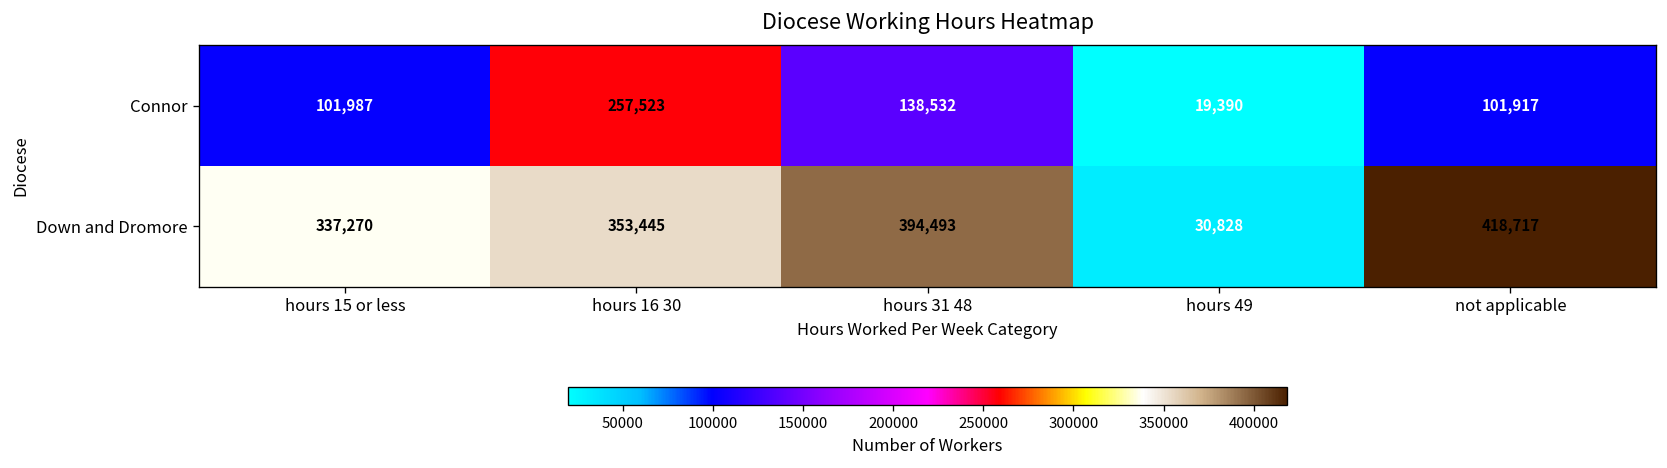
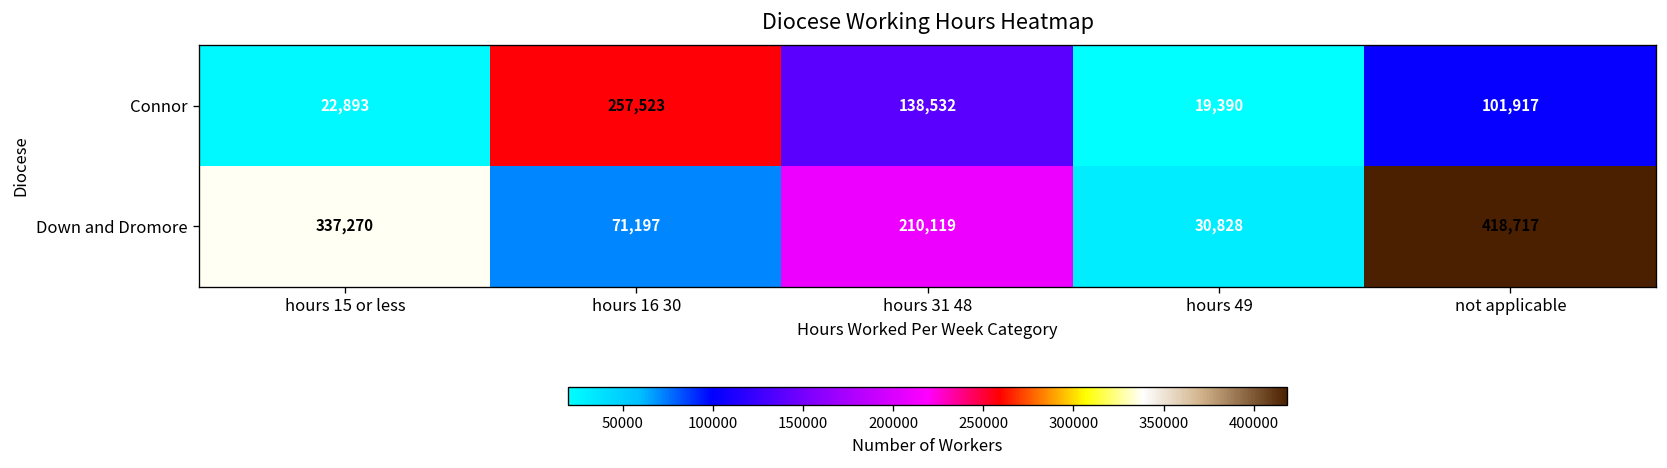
  {
    "Connor": {
-     "hours 15 or less": "101,987",
+     "hours 15 or less": "22,893",
      "hours 16 30": "257,523",
      "hours 31 48": "138,532",
      "hours 49": "19,390",
      "not applicable": "101,917"
    },
    "Down and Dromore": {
      "hours 15 or less": "337,270",
-     "hours 16 30": "353,445",
-     "hours 31 48": "394,493",
+     "hours 16 30": "71,197",
+     "hours 31 48": "210,119",
      "hours 49": "30,828",
      "not applicable": "418,717"
    }
  }
